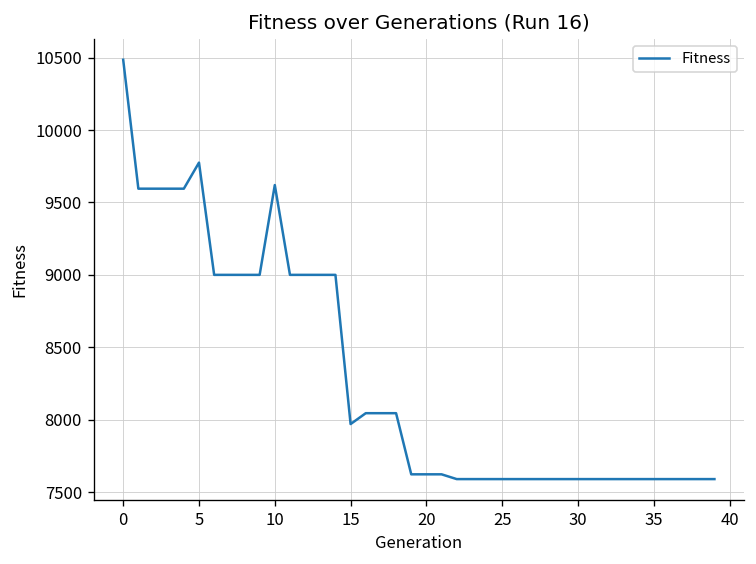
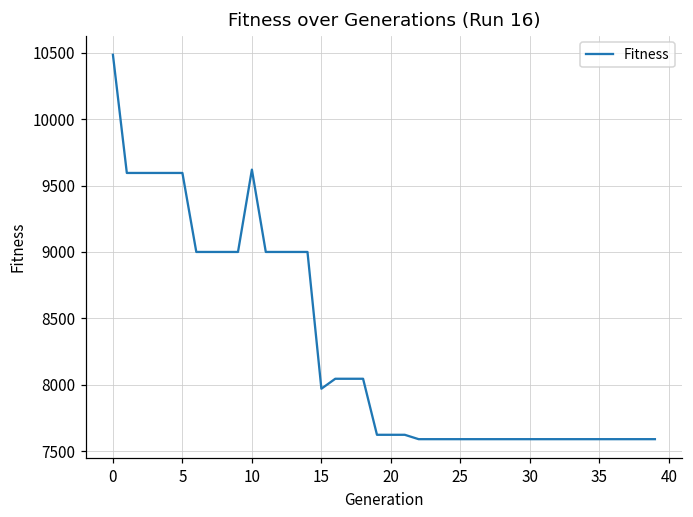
  {
    "0": 10490,
-   "5": 9780,
+   "5": 9600,
    "10": 9620,
    "15": 7970,
    "20": 7620,
    "25": 7590,
    "30": 7590,
    "35": 7590
  }
